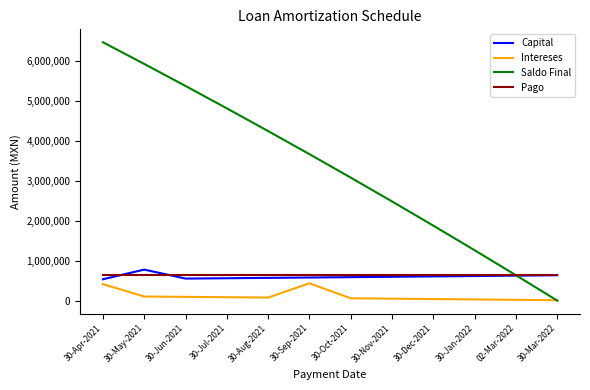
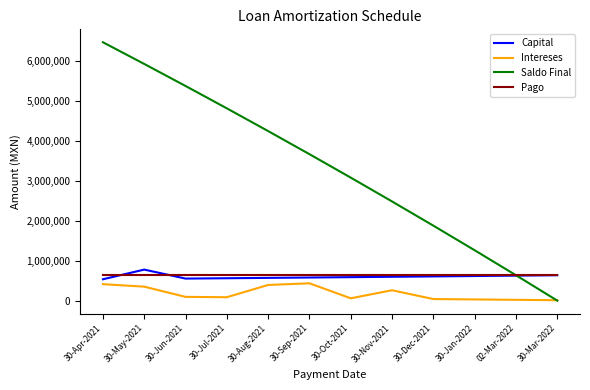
  {
    "Capital": {
      "30-Apr-2021": "500,000",
      "30-May-2021": "800,000",
      "30-Jun-2021": "600,000",
      "30-Jul-2021": "600,000",
      "30-Aug-2021": "600,000",
      "30-Sep-2021": "600,000"
    },
    "Intereses": {
      "30-Apr-2021": "400,000",
-     "30-May-2021": "100,000",
+     "30-May-2021": "300,000",
      "30-Jun-2021": "100,000",
      "30-Jul-2021": "100,000",
-     "30-Aug-2021": "100,000",
+     "30-Aug-2021": "400,000",
      "30-Sep-2021": "400,000",
      "30-Oct-2021": "100,000",
-     "30-Nov-2021": "0",
+     "30-Nov-2021": "300,000",
      "30-Dec-2021": "0",
      "30-Jan-2022": "0",
      "02-Mar-2022": "0"
    },
    "Saldo Final": {
      "30-Apr-2021": "6,500,000",
      "30-May-2021": "5,900,000",
      "30-Jun-2021": "5,400,000",
      "30-Jul-2021": "4,800,000",
      "30-Aug-2021": "4,200,000",
      "30-Sep-2021": "3,700,000",
      "30-Oct-2021": "3,100,000",
      "30-Nov-2021": "2,500,000",
      "30-Dec-2021": "1,900,000",
      "30-Jan-2022": "1,300,000"
    },
    "Pago": {
      "30-Apr-2021": "600,000",
      "30-May-2021": "600,000",
      "30-Jun-2021": "600,000",
      "30-Jul-2021": "600,000",
      "30-Aug-2021": "600,000",
      "30-Sep-2021": "600,000"
    }
  }
